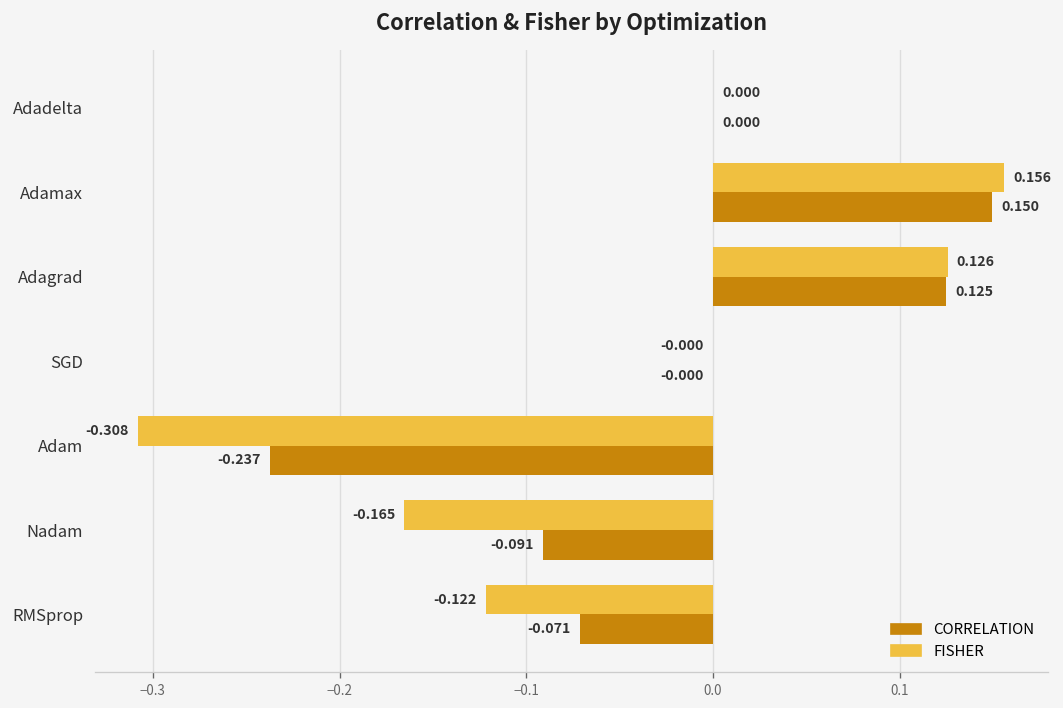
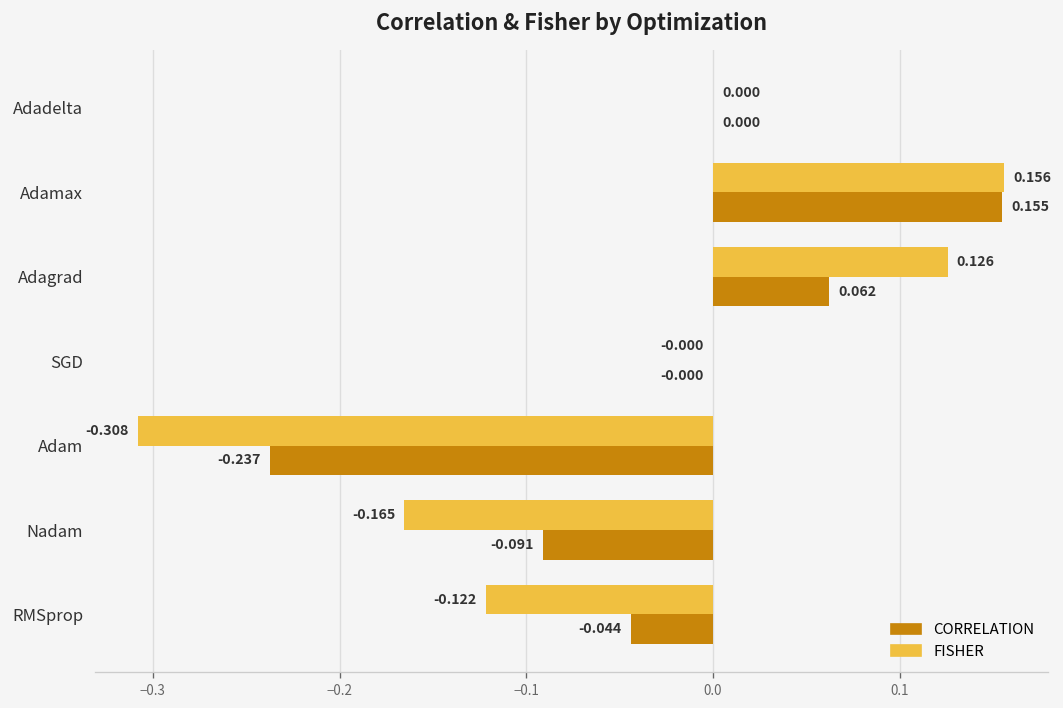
  {
    "CORRELATION": {
      "Adadelta": 0.000,
-     "Adamax": 0.150,
-     "Adagrad": 0.125,
+     "Adamax": 0.155,
+     "Adagrad": 0.062,
      "SGD": -0.000,
      "Adam": -0.237,
      "Nadam": -0.091,
-     "RMSprop": -0.071
+     "RMSprop": -0.044
    },
    "FISHER": {
      "Adadelta": 0.000,
      "Adamax": 0.156,
      "Adagrad": 0.126,
      "SGD": -0.000,
      "Adam": -0.308,
      "Nadam": -0.165,
      "RMSprop": -0.122
    }
  }
